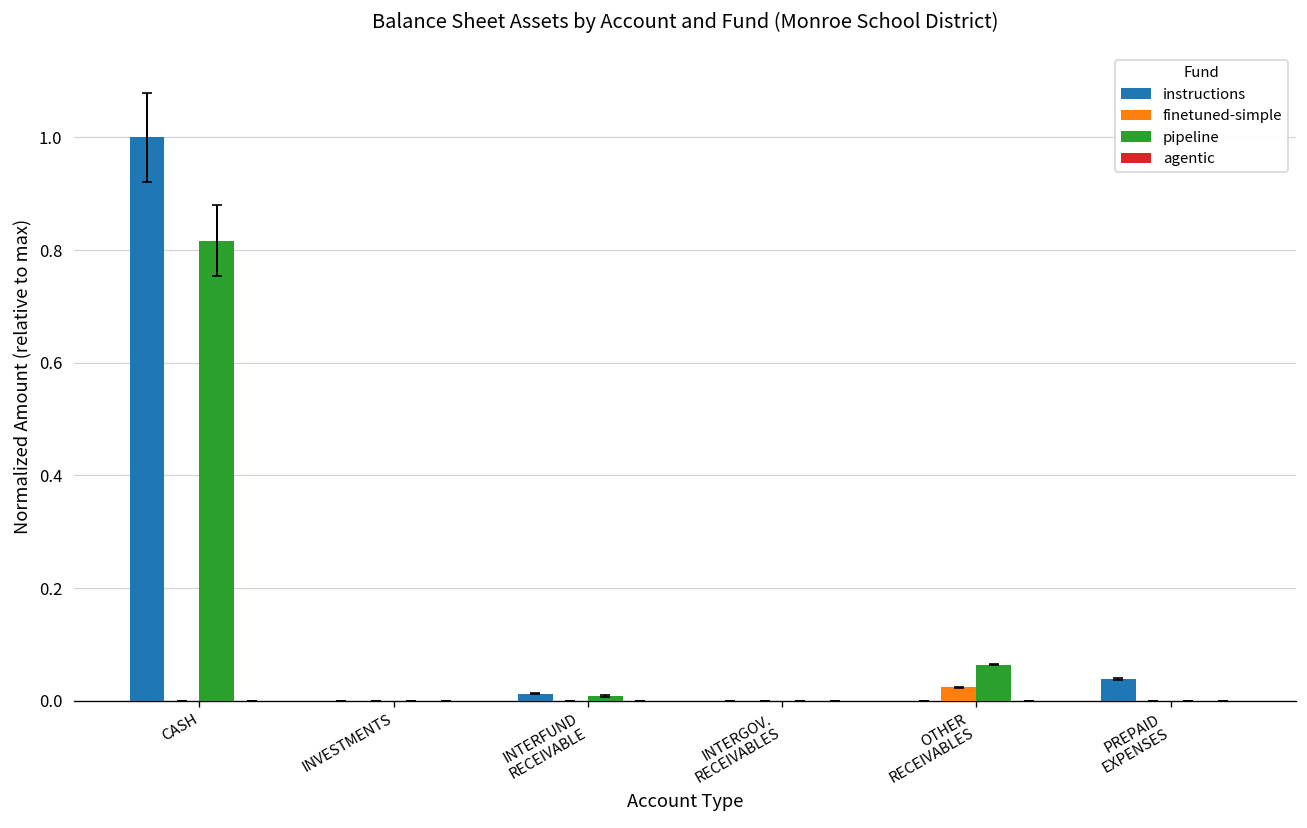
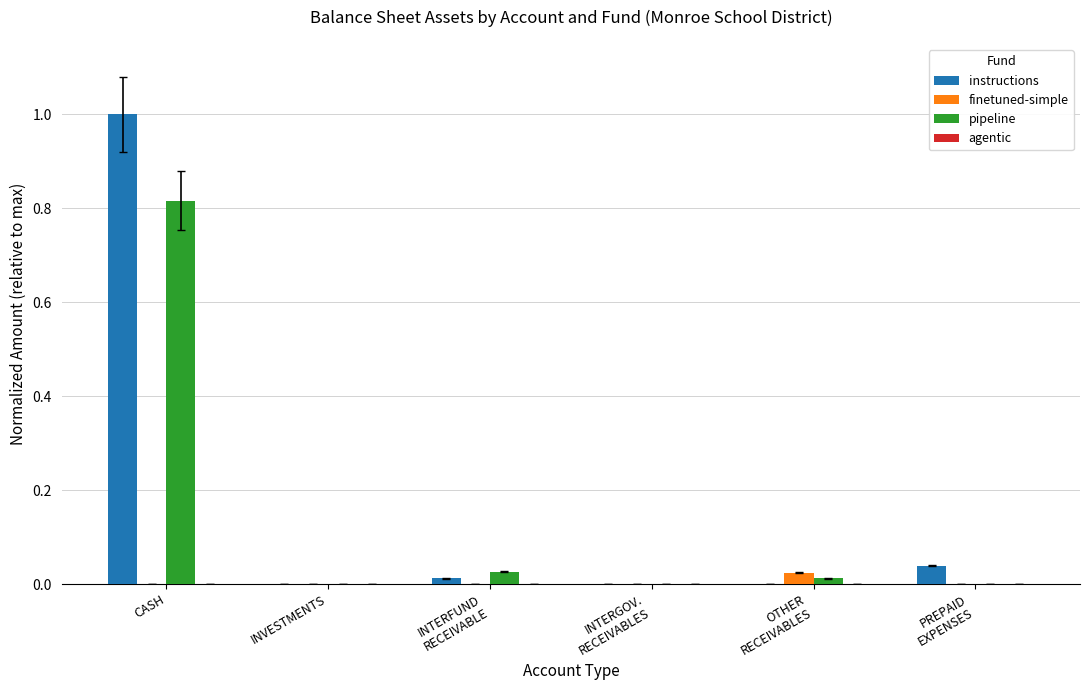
  {
    "finetuned-simple": {
      "CASH": 0.00,
      "INVESTMENTS": 0.00,
      "INTERGOV. RECEIVABLES": 0.00,
      "OTHER RECEIVABLES": 0.02,
      "PREPAID EXPENSES": 0.00
    },
    "pipeline": {
      "CASH": 0.82,
      "INVESTMENTS": 0.00,
-     "INTERFUND RECEIVABLE": 0.01,
+     "INTERFUND RECEIVABLE": 0.03,
      "INTERGOV. RECEIVABLES": 0.00,
-     "OTHER RECEIVABLES": 0.06,
+     "OTHER RECEIVABLES": 0.01,
      "PREPAID EXPENSES": 0.00
    },
    "agentic": {
      "CASH": 0.00,
      "INVESTMENTS": 0.00,
      "INTERGOV. RECEIVABLES": 0.00,
      "OTHER RECEIVABLES": 0.00,
      "PREPAID EXPENSES": 0.00
    }
  }
